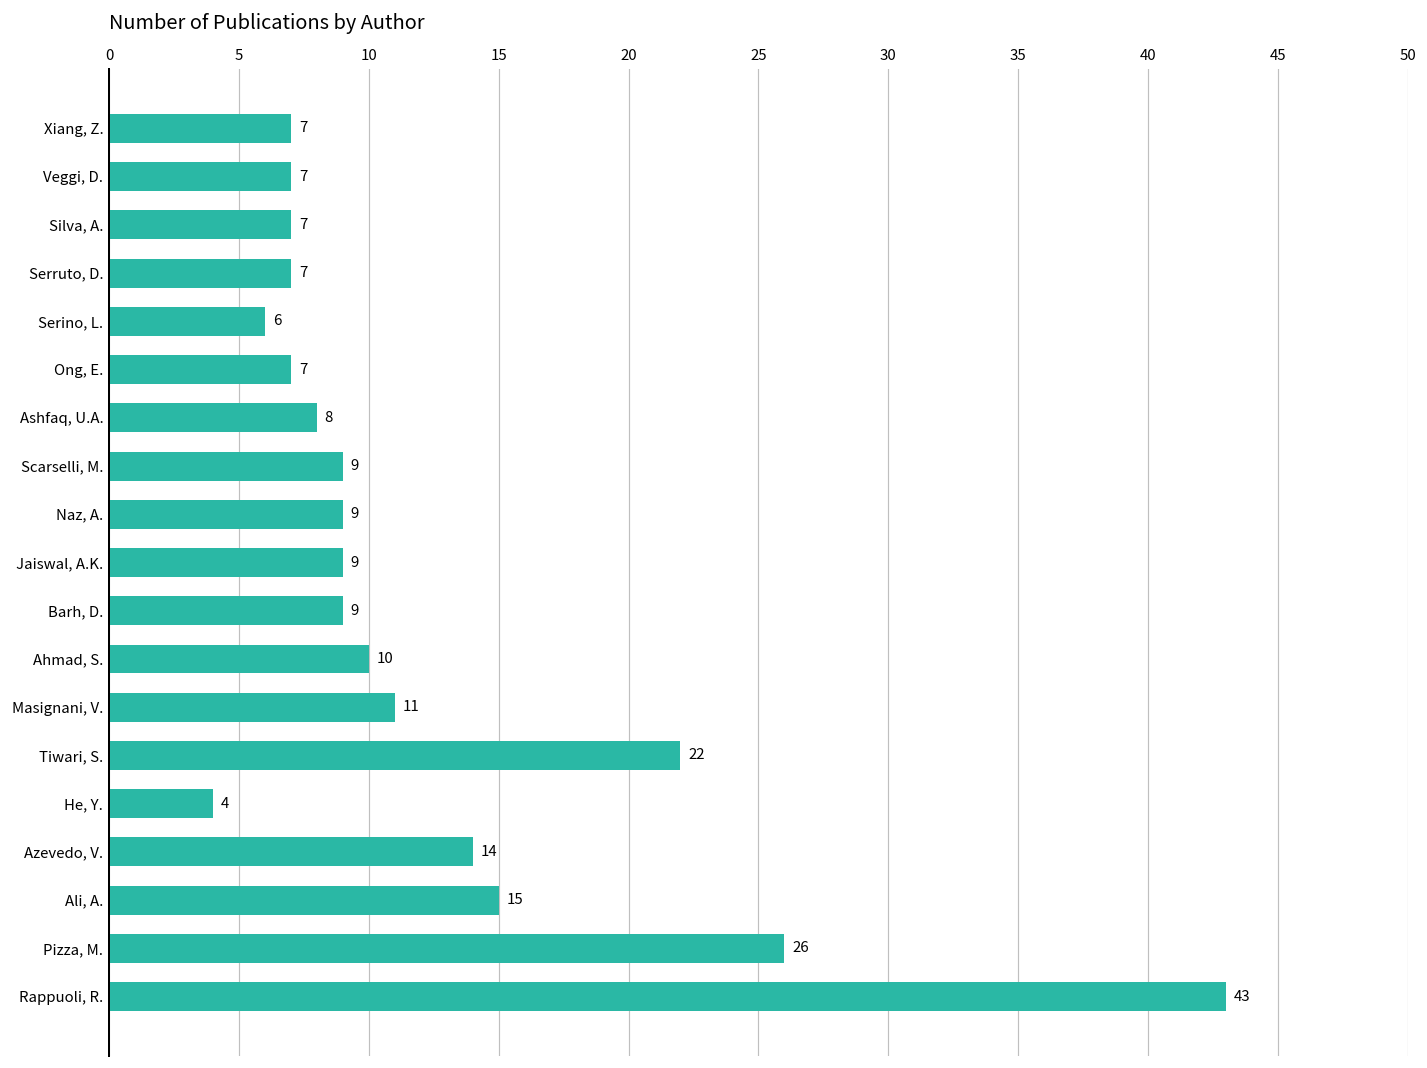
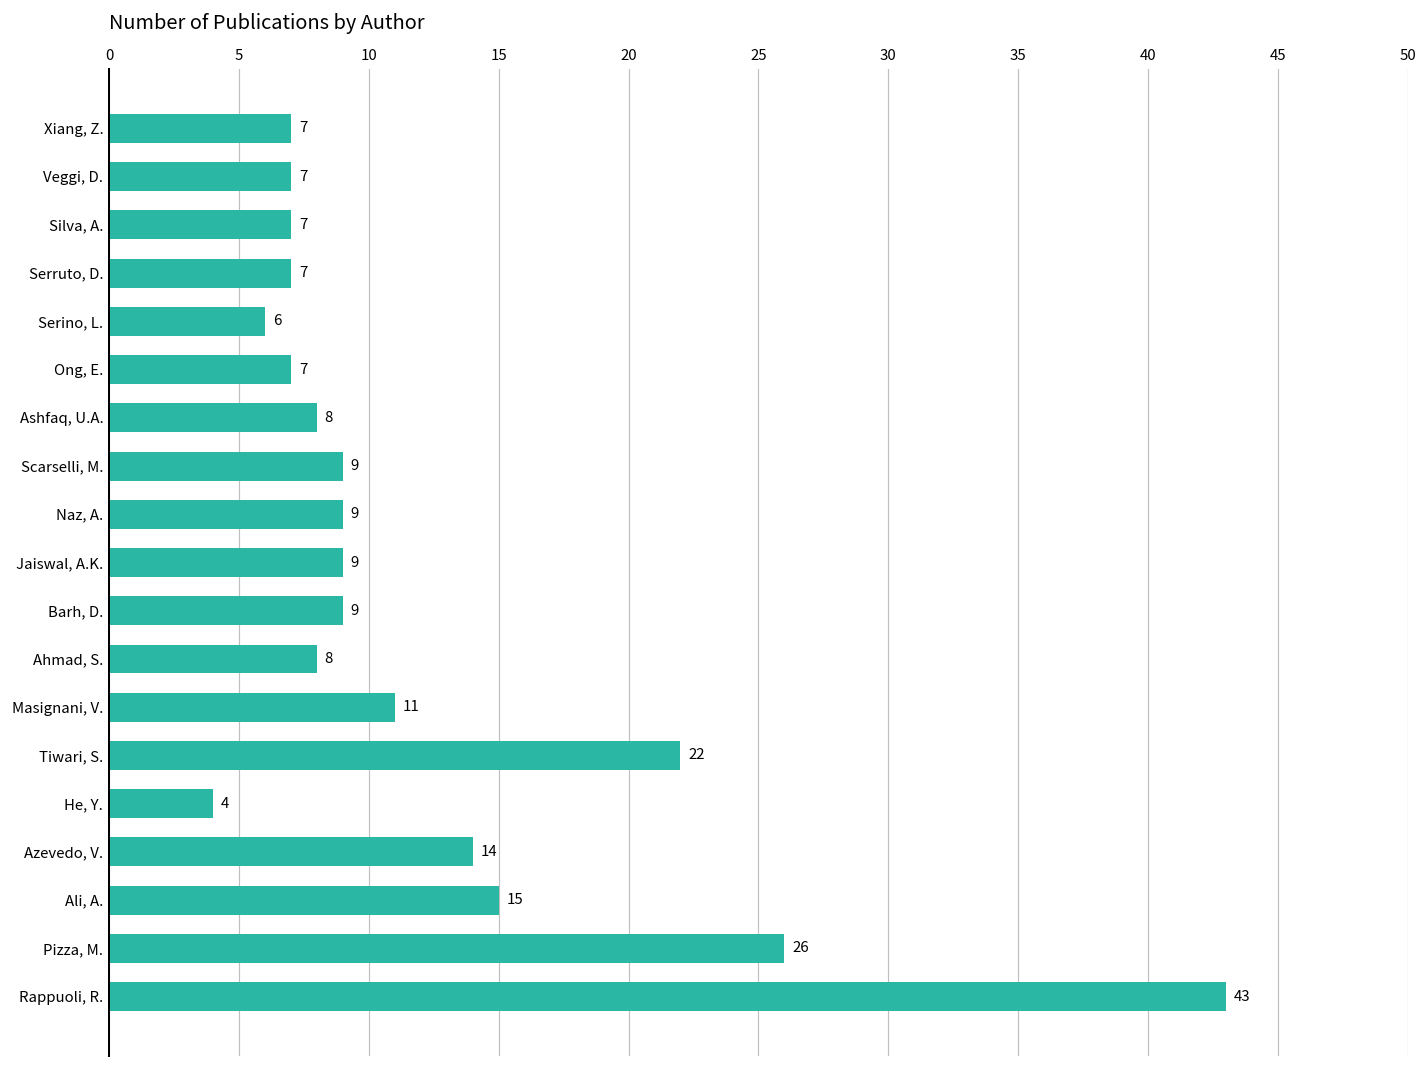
  {
    "Xiang, Z.": 7,
    "Veggi, D.": 7,
    "Silva, A.": 7,
    "Serruto, D.": 7,
    "Serino, L.": 6,
    "Ong, E.": 7,
    "Ashfaq, U.A.": 8,
    "Scarselli, M.": 9,
    "Naz, A.": 9,
    "Jaiswal, A.K.": 9,
    "Barh, D.": 9,
-   "Ahmad, S.": 10,
+   "Ahmad, S.": 8,
    "Masignani, V.": 11,
    "Tiwari, S.": 22,
    "He, Y.": 4,
    "Azevedo, V.": 14,
    "Ali, A.": 15,
    "Pizza, M.": 26,
    "Rappuoli, R.": 43
  }
